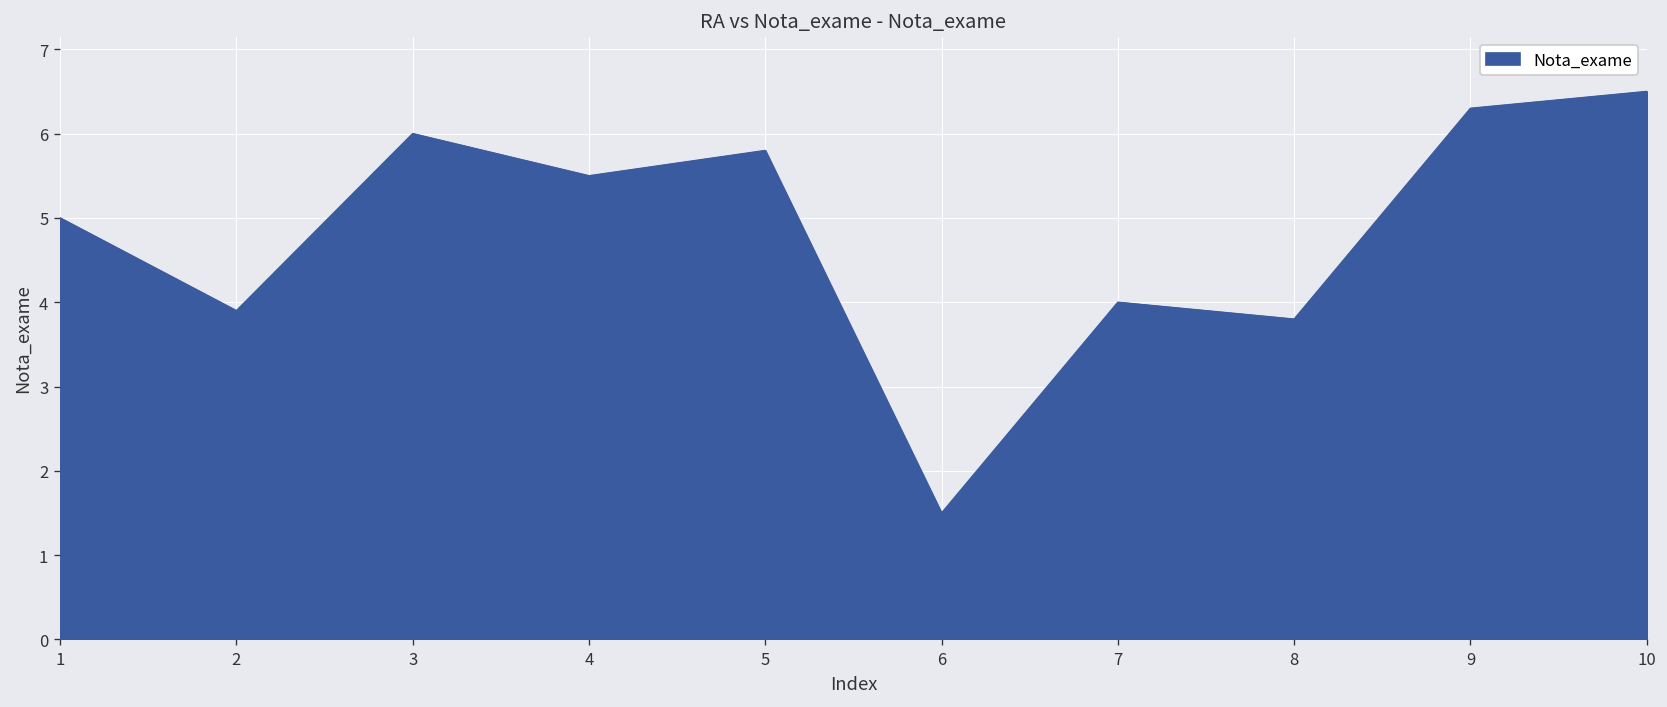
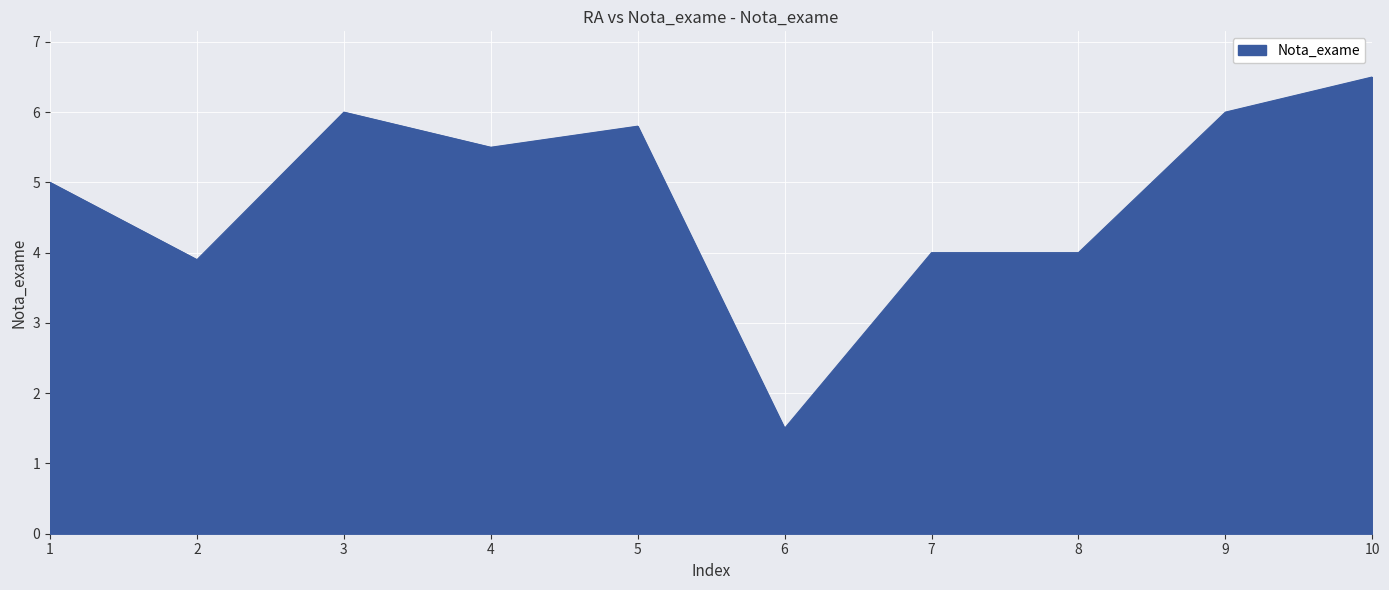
  {
    "1": 5.0,
    "2": 3.9,
    "3": 6.0,
    "4": 5.5,
    "5": 5.8,
    "6": 1.5,
    "7": 4.0,
-   "8": 3.8,
-   "9": 6.3,
+   "8": 4.0,
+   "9": 6.0,
    "10": 6.5
  }
